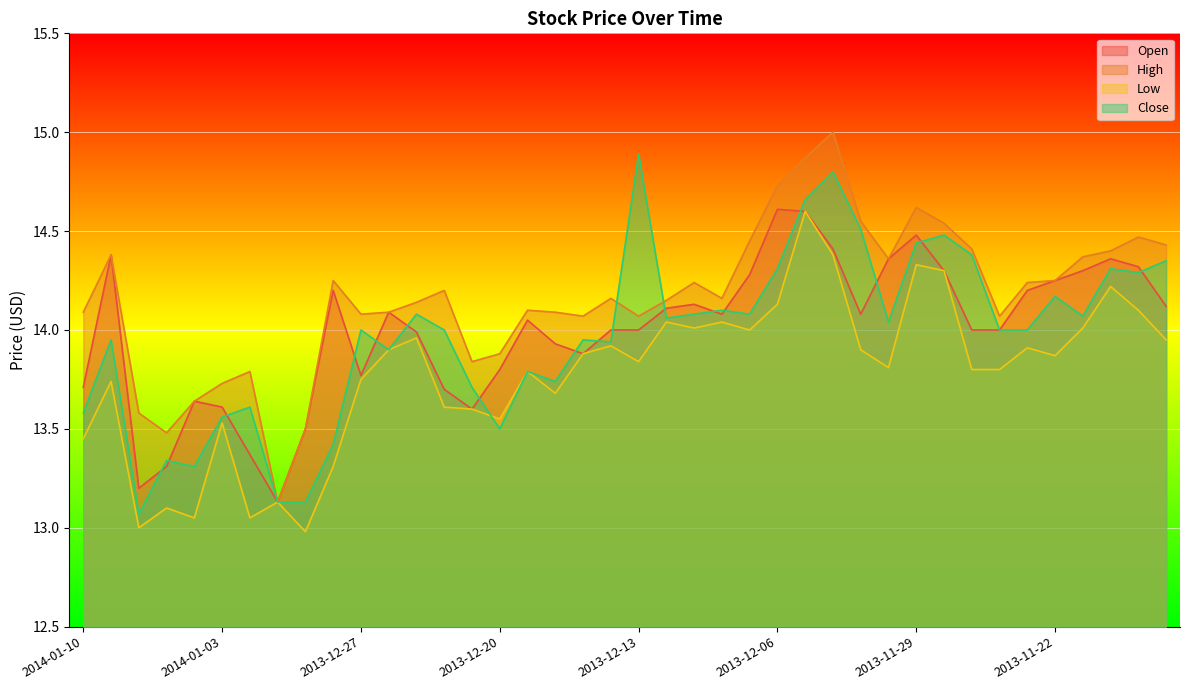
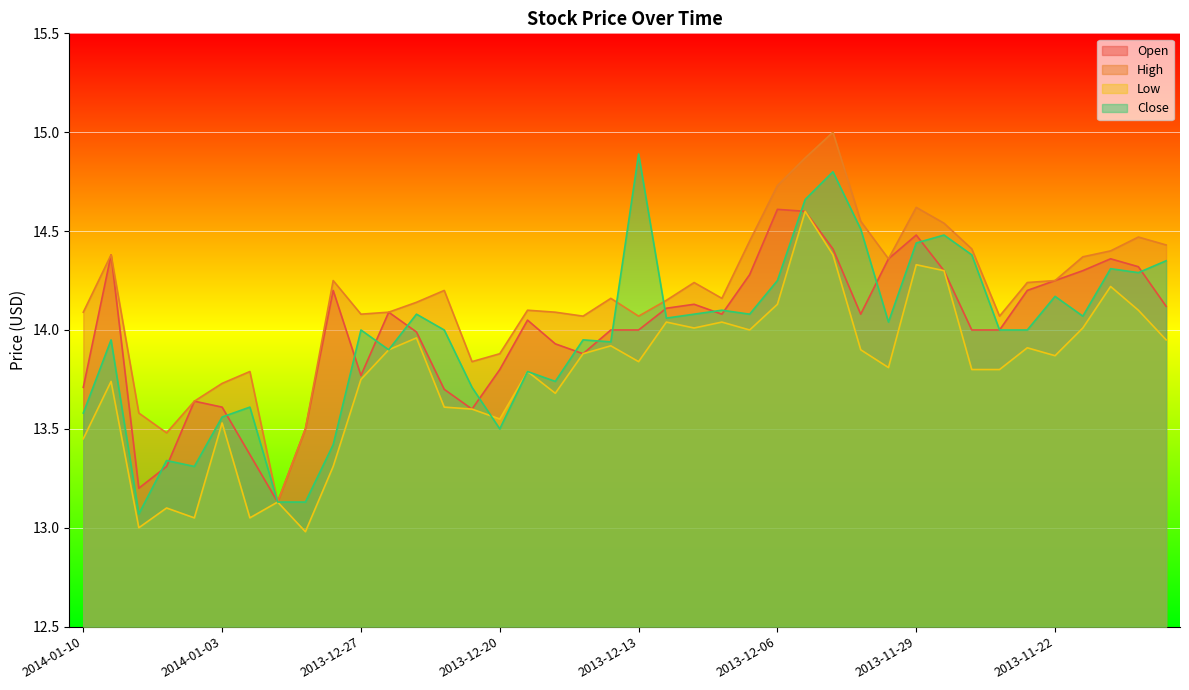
  {
    "Close": {
      "2014-01-10": 13.58,
      "2014-01-03": 13.56,
      "2013-12-27": 14.00,
      "2013-12-20": 13.50,
      "2013-12-13": 14.89,
-     "2013-12-06": 14.31,
+     "2013-12-06": 14.25,
      "2013-11-29": 14.44,
      "2013-11-22": 14.17
    }
  }
